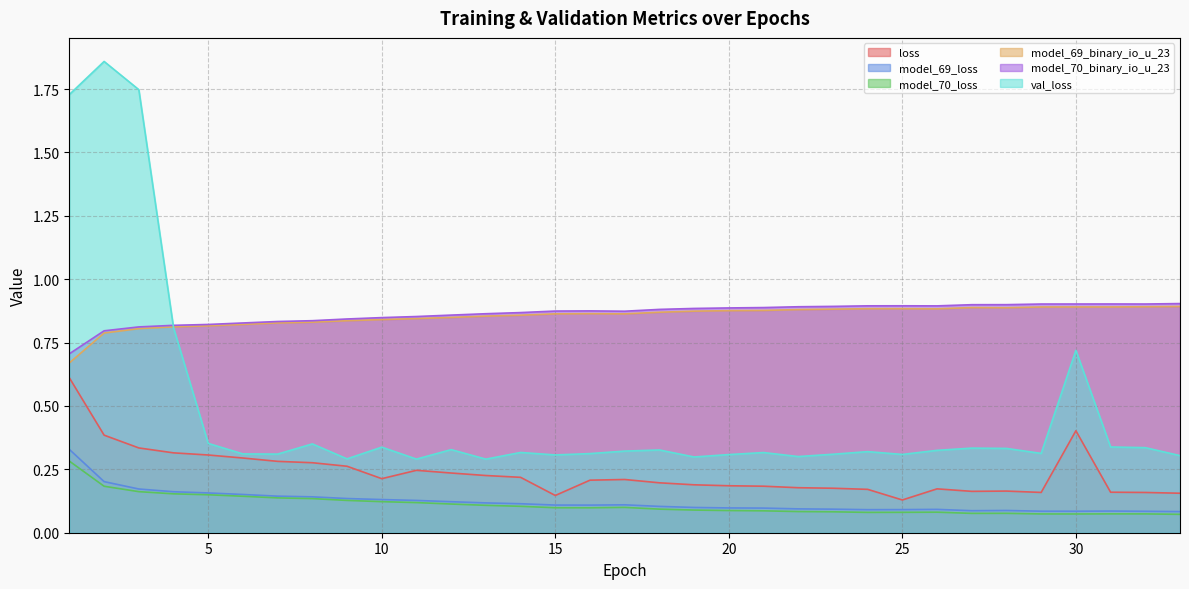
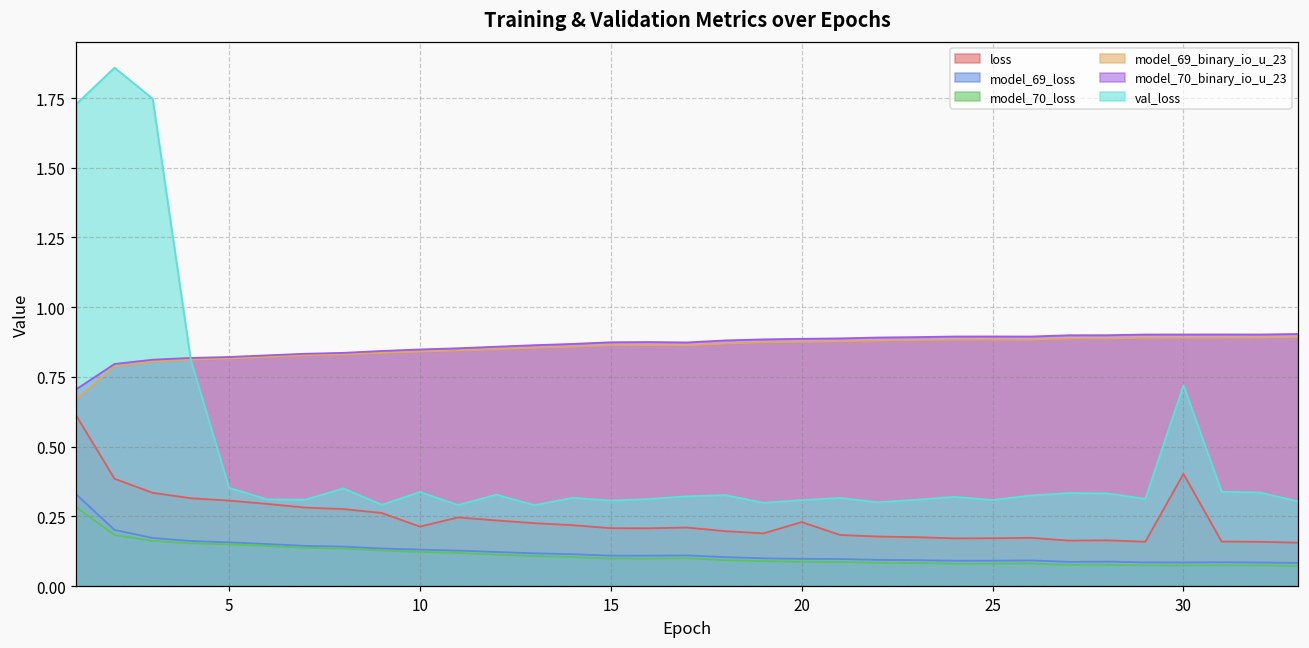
  {
    "loss": {
      "5": 0.31,
      "10": 0.21,
-     "15": 0.15,
-     "20": 0.19,
-     "25": 0.13,
+     "15": 0.21,
+     "20": 0.23,
+     "25": 0.17,
      "30": 0.40
    },
    "model_69_loss": {
      "15": 0.11,
      "20": 0.10,
      "25": 0.09,
      "30": 0.08
    },
    "model_70_loss": {
      "15": 0.10,
      "20": 0.09,
      "25": 0.08,
      "30": 0.07
    },
    "model_69_binary_io_u_23": {
      "15": 0.86,
      "20": 0.88,
      "25": 0.88,
      "30": 0.89
    },
    "model_70_binary_io_u_23": {
      "15": 0.87,
      "20": 0.89,
      "25": 0.90,
      "30": 0.90
    },
    "val_loss": {
      "5": 0.35,
      "10": 0.34,
      "15": 0.31,
      "20": 0.31,
      "25": 0.31,
      "30": 0.72
    }
  }
